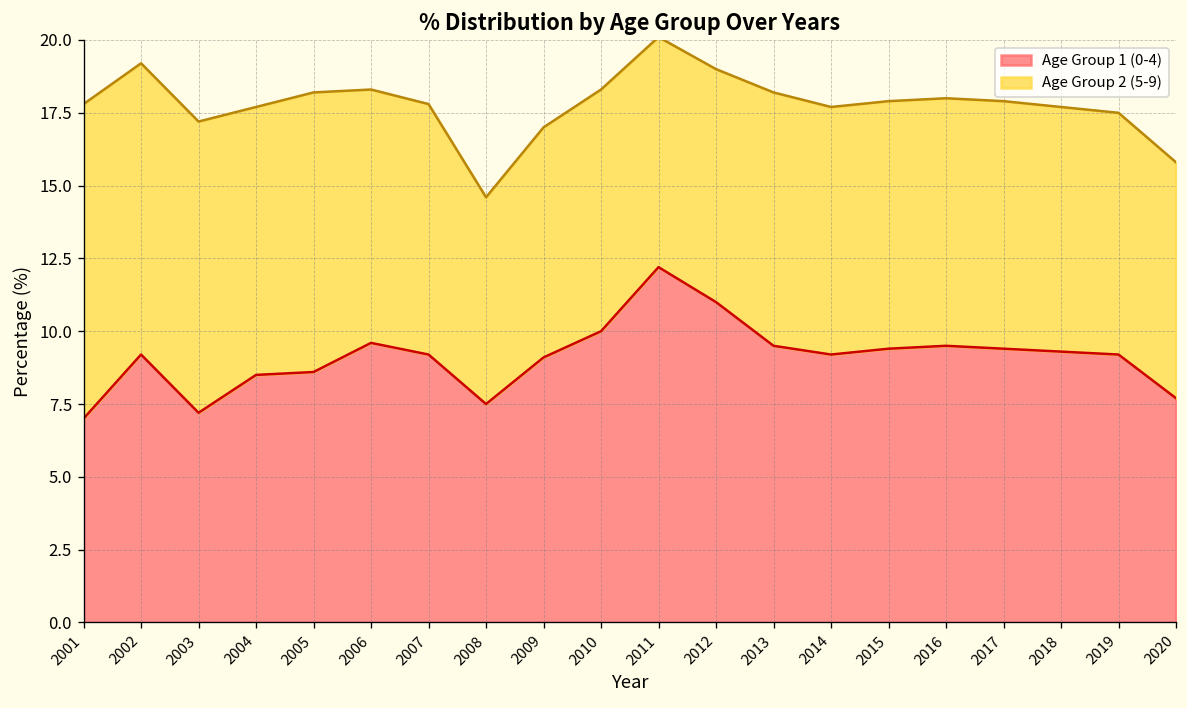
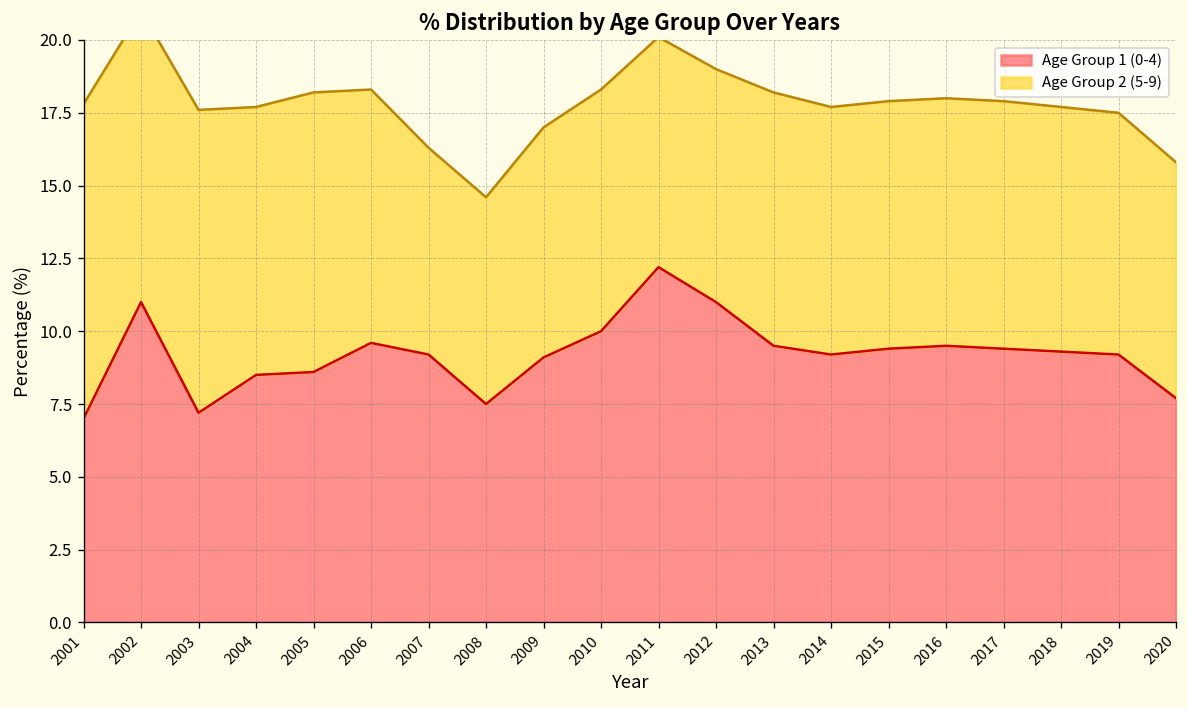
  {
    "Age Group 1 (0-4)": {
      "2001": 7.0,
-     "2002": 9.2,
+     "2002": 11.0,
      "2003": 7.2,
      "2004": 8.5,
      "2005": 8.6,
      "2006": 9.6,
      "2007": 9.2,
      "2008": 7.5,
      "2009": 9.1,
      "2010": 10.0,
      "2011": 12.2,
      "2012": 11.0,
      "2013": 9.5,
      "2014": 9.2,
      "2015": 9.4,
      "2016": 9.5,
      "2017": 9.4,
      "2018": 9.3,
      "2019": 9.2,
      "2020": 7.7
    },
    "Age Group 2 (5-9)": {
      "2001": 10.8,
-     "2003": 10.0,
+     "2003": 10.4,
      "2004": 9.2,
      "2005": 9.6,
      "2006": 8.7,
-     "2007": 8.6,
+     "2007": 7.1,
      "2008": 7.1,
      "2009": 7.9,
      "2010": 8.3,
      "2012": 8.0,
      "2013": 8.7,
      "2014": 8.5,
      "2015": 8.5,
      "2016": 8.5,
      "2017": 8.5,
      "2018": 8.4,
      "2019": 8.3,
      "2020": 8.1
    }
  }
